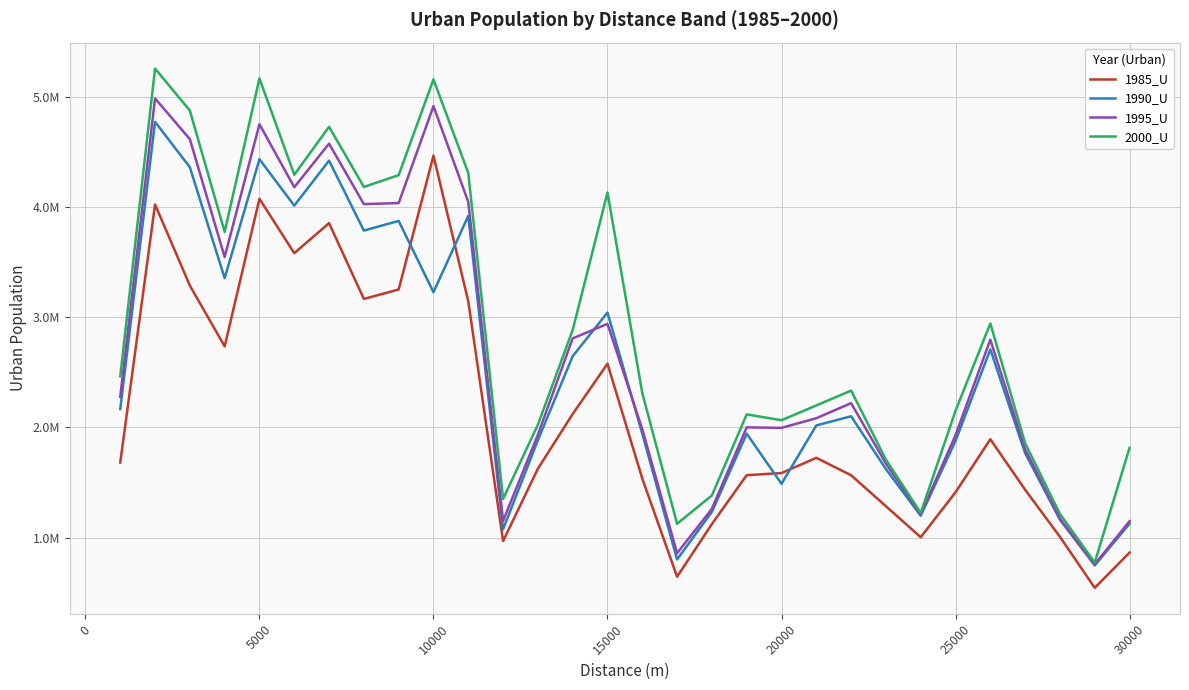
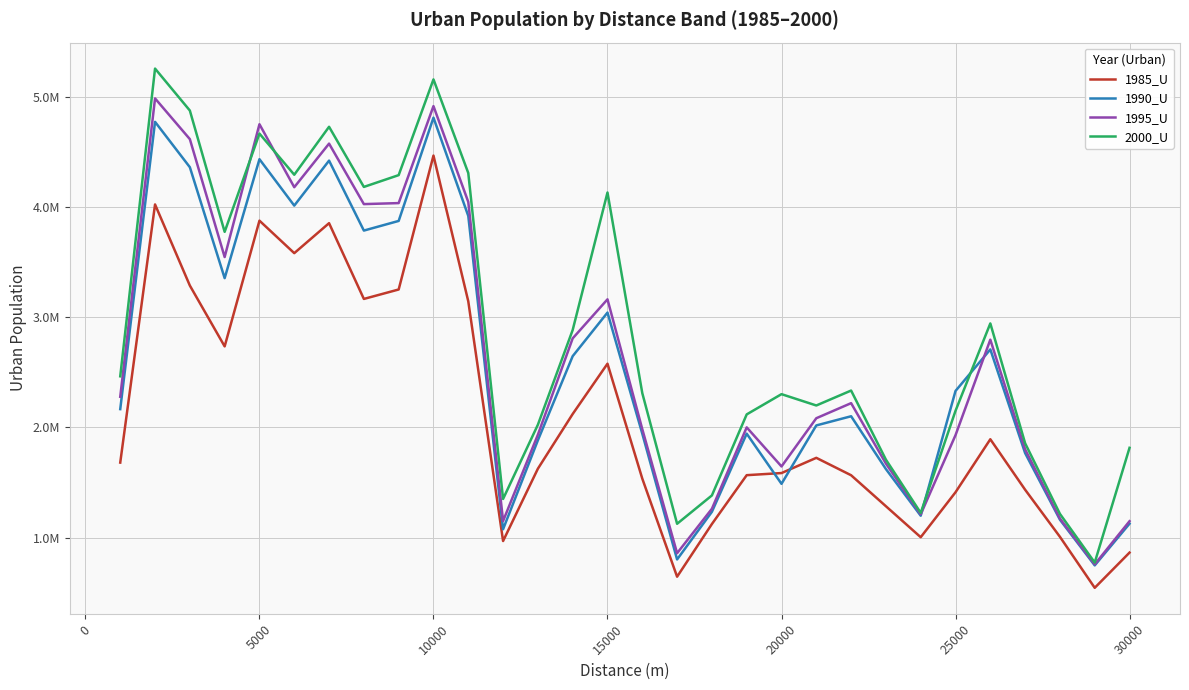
  {
    "1985_U": {
-     "5000": 4070000,
+     "5000": 3880000,
      "10000": 4470000,
      "15000": 2580000,
      "20000": 1590000,
      "25000": 1410000,
      "30000": 860000
    },
    "1990_U": {
      "5000": 4430000,
-     "10000": 3230000,
+     "10000": 4810000,
      "15000": 3040000,
      "20000": 1490000,
-     "25000": 1880000
+     "25000": 2330000
    },
    "1995_U": {
      "5000": 4750000,
      "10000": 4920000,
-     "15000": 2940000,
-     "20000": 2000000,
+     "15000": 3160000,
+     "20000": 1650000,
      "25000": 1930000
    },
    "2000_U": {
-     "5000": 5170000,
+     "5000": 4670000,
      "10000": 5160000,
      "15000": 4130000,
-     "20000": 2060000,
+     "20000": 2300000,
      "25000": 2150000,
      "30000": 1810000
    }
  }
